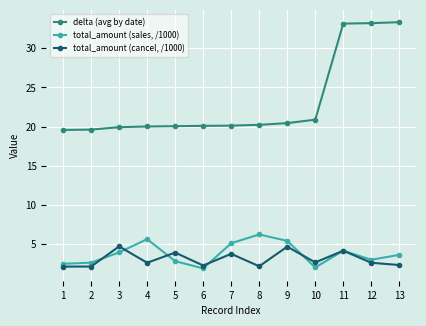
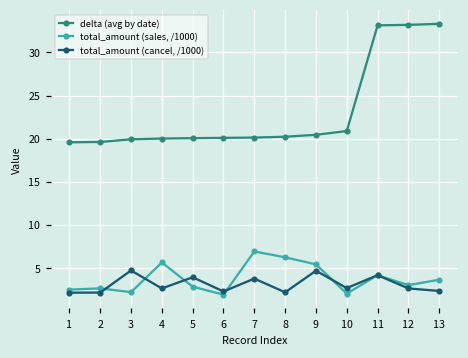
  {
    "total_amount (sales, /1000)": {
      "1": 2,
      "2": 3,
-     "3": 4,
+     "3": 2,
      "4": 6,
      "5": 3,
      "6": 2,
-     "7": 5,
+     "7": 7,
      "8": 6,
      "9": 5,
      "10": 2,
      "12": 3,
      "13": 4
    }
  }
